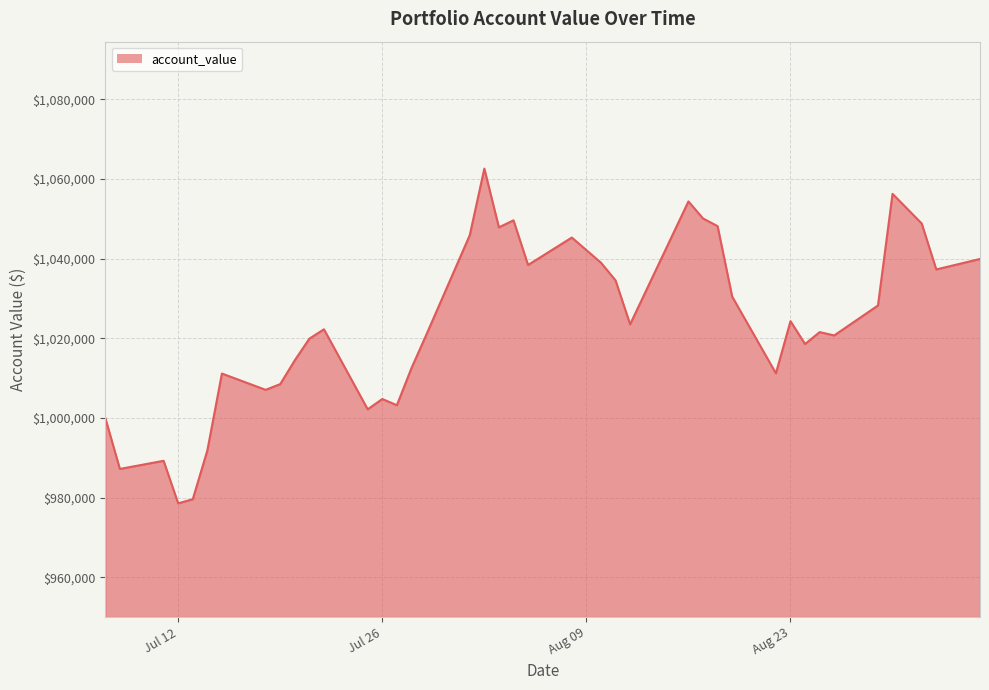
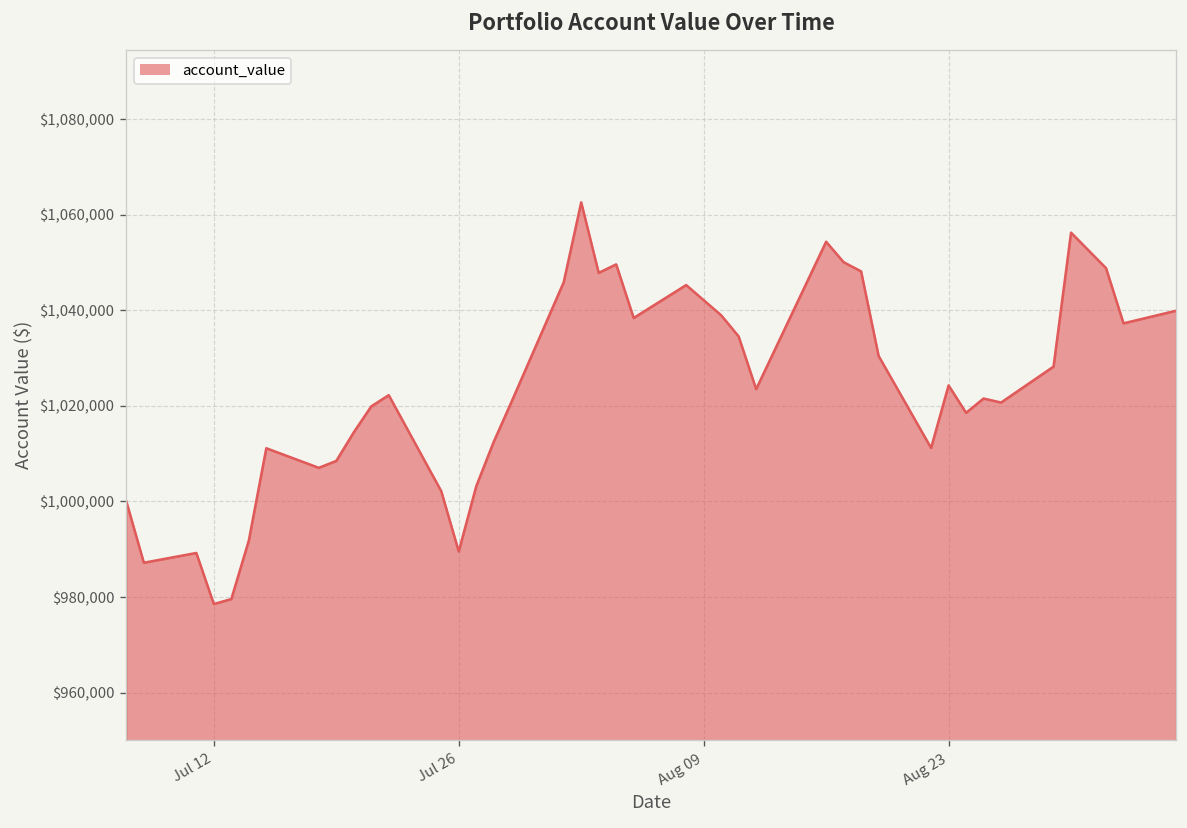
  {
    "Jul 12": "$979,000",
-   "Jul 26": "$1,005,000",
+   "Jul 26": "$990,000",
    "Aug 23": "$1,024,000"
  }
